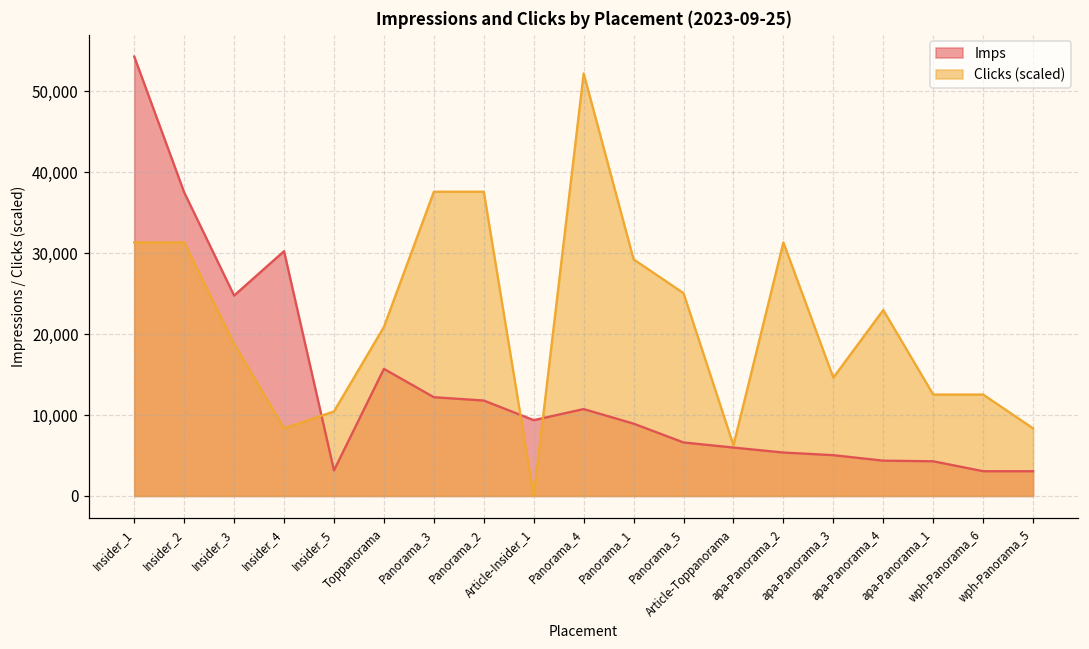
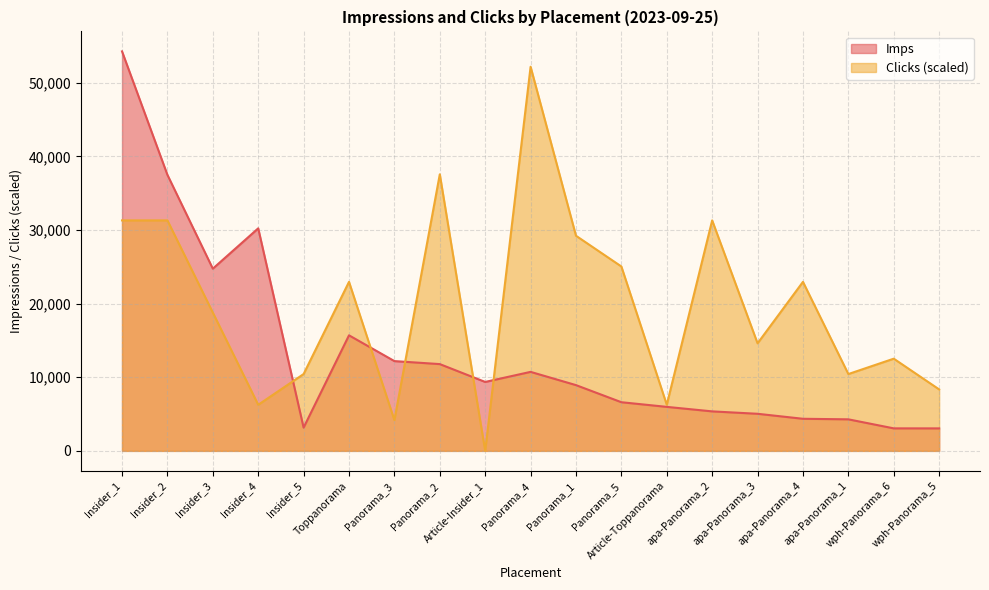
  {
    "Imps": {
      "Insider_1": "54,000",
      "Insider_2": "37,000",
      "Insider_3": "25,000",
      "Insider_4": "30,000",
      "Insider_5": "3,000",
      "Toppanorama": "16,000",
      "Panorama_3": "12,000",
      "Panorama_2": "12,000",
      "Article-Insider_1": "9,000",
      "Panorama_4": "11,000",
      "Panorama_1": "9,000",
      "Panorama_5": "7,000",
      "apa-Panorama_2": "5,000",
      "apa-Panorama_3": "5,000",
      "apa-Panorama_4": "4,000",
      "apa-Panorama_1": "4,000",
      "wph-Panorama_6": "3,000",
      "wph-Panorama_5": "3,000"
    },
    "Clicks (scaled)": {
      "Insider_1": "31,000",
      "Insider_2": "31,000",
      "Insider_3": "19,000",
-     "Insider_4": "8,000",
+     "Insider_4": "6,000",
      "Insider_5": "10,000",
-     "Toppanorama": "21,000",
-     "Panorama_3": "38,000",
+     "Toppanorama": "23,000",
+     "Panorama_3": "4,000",
      "Panorama_2": "38,000",
      "Article-Insider_1": "0",
      "Panorama_4": "52,000",
      "Panorama_1": "29,000",
      "Panorama_5": "25,000",
      "apa-Panorama_2": "31,000",
      "apa-Panorama_3": "15,000",
      "apa-Panorama_4": "23,000",
-     "apa-Panorama_1": "13,000",
+     "apa-Panorama_1": "10,000",
      "wph-Panorama_6": "13,000",
      "wph-Panorama_5": "8,000"
    }
  }
